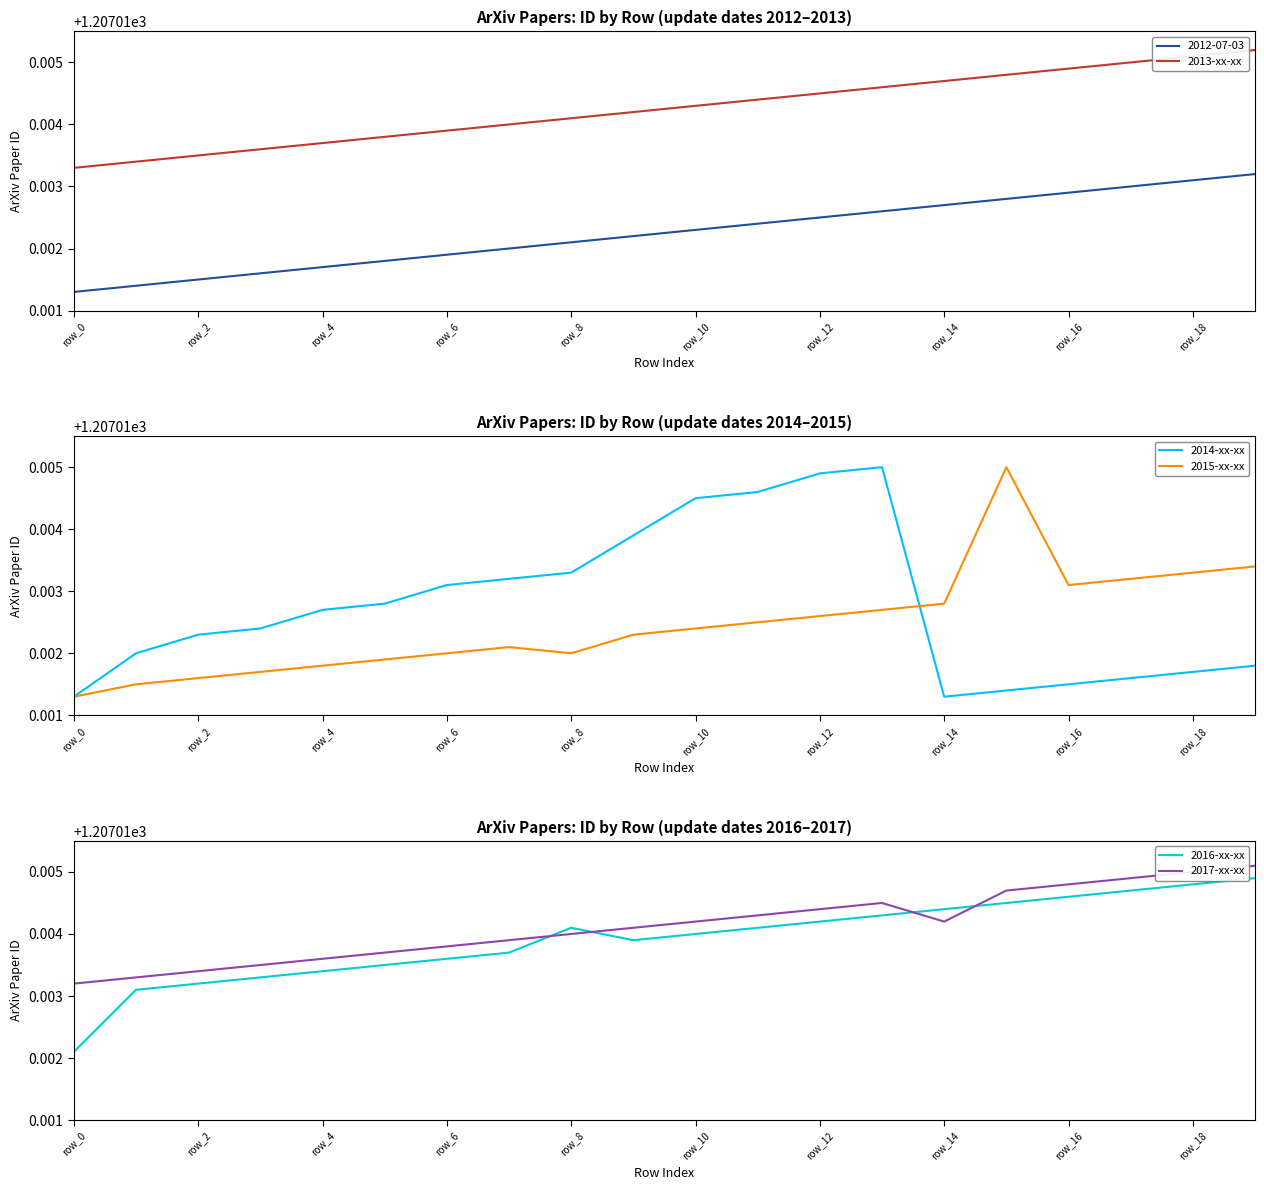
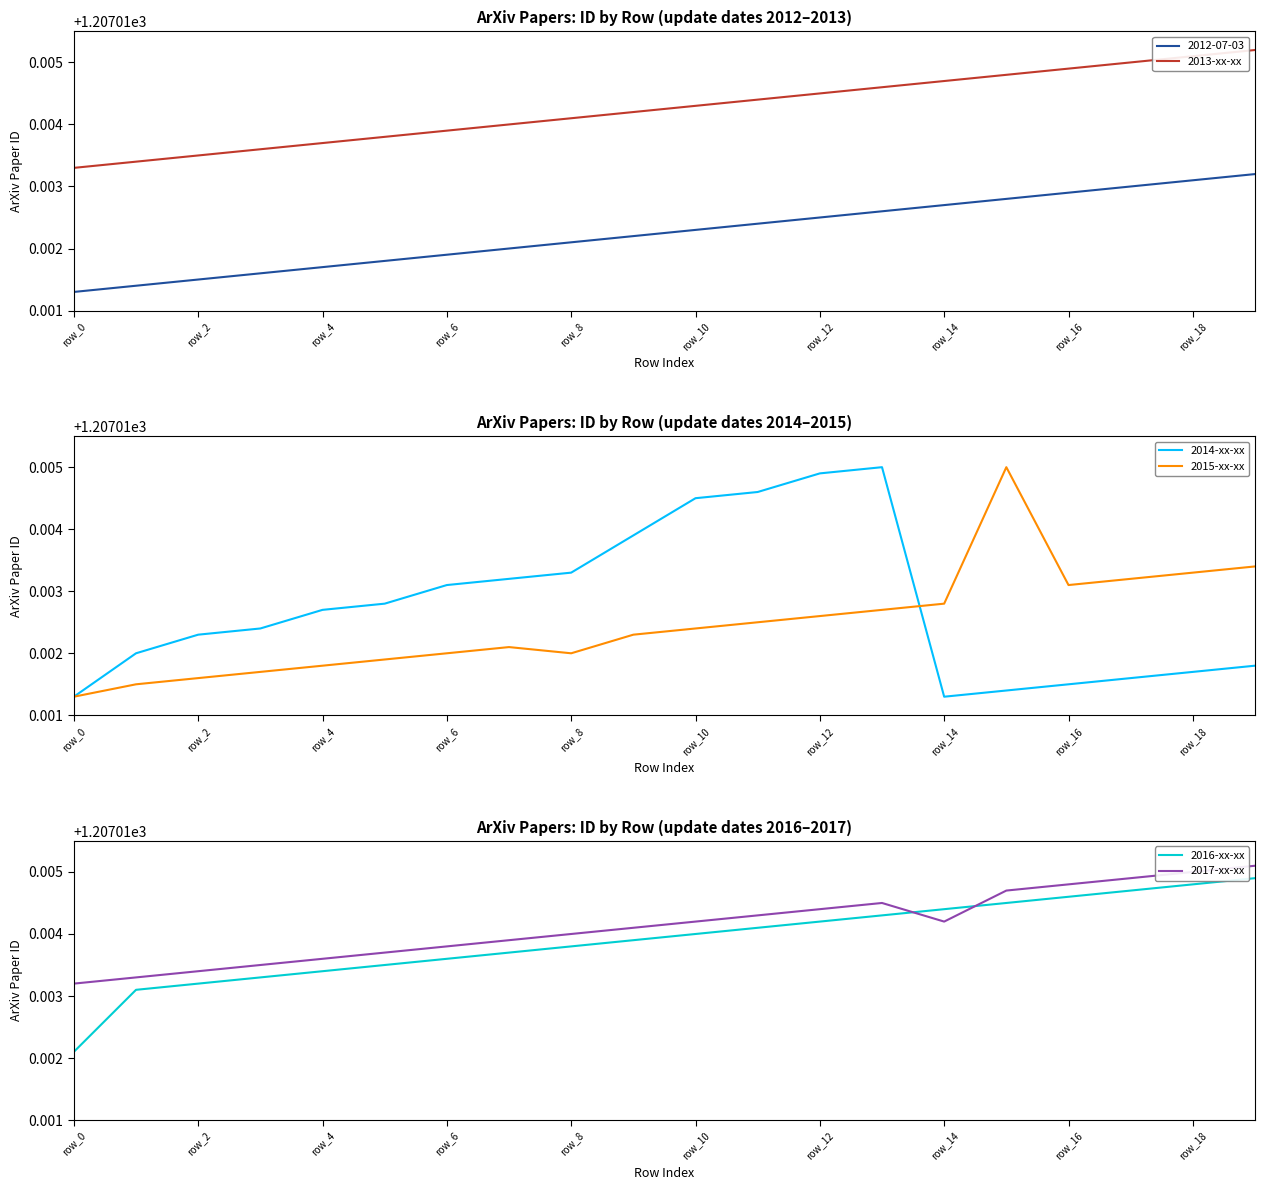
  {
    "ArXiv Papers: ID by Row (update dates 2012–2013)": {
      "2012-07-03": {
        "row_0": 1207.0113,
        "row_2": 1207.0115,
        "row_4": 1207.0117,
        "row_6": 1207.0119,
        "row_8": 1207.0121,
        "row_10": 1207.0123,
        "row_12": 1207.0125,
        "row_14": 1207.0127,
        "row_16": 1207.0129,
        "row_18": 1207.0131
      },
      "2013-xx-xx": {
        "row_0": 1207.0133,
        "row_2": 1207.0135,
        "row_4": 1207.0137,
        "row_6": 1207.0139,
        "row_8": 1207.0141,
        "row_10": 1207.0143,
        "row_12": 1207.0145,
        "row_14": 1207.0147,
        "row_16": 1207.0149
      }
    },
    "ArXiv Papers: ID by Row (update dates 2014–2015)": {
      "2014-xx-xx": {
        "row_2": 1207.0123,
        "row_4": 1207.0127,
        "row_6": 1207.0131,
        "row_8": 1207.0133,
        "row_10": 1207.0145,
        "row_12": 1207.0149,
        "row_14": 1207.0113,
        "row_16": 1207.0115,
        "row_18": 1207.0117
      },
      "2015-xx-xx": {
        "row_2": 1207.0116,
        "row_4": 1207.0118,
        "row_6": 1207.0120,
        "row_8": 1207.0120,
        "row_10": 1207.0124,
        "row_12": 1207.0126,
        "row_14": 1207.0128,
        "row_16": 1207.0131,
        "row_18": 1207.0133
      }
    },
    "ArXiv Papers: ID by Row (update dates 2016–2017)": {
      "2016-xx-xx": {
        "row_0": 1207.0121,
        "row_2": 1207.0132,
        "row_4": 1207.0134,
        "row_6": 1207.0136,
-       "row_8": 1207.0141,
+       "row_8": 1207.0138,
        "row_10": 1207.0140,
        "row_12": 1207.0142,
        "row_14": 1207.0144,
        "row_16": 1207.0146,
        "row_18": 1207.0148
      },
      "2017-xx-xx": {
        "row_0": 1207.0132,
        "row_2": 1207.0134,
        "row_4": 1207.0136,
        "row_6": 1207.0138,
        "row_8": 1207.0140,
        "row_10": 1207.0142,
        "row_12": 1207.0144,
        "row_14": 1207.0142,
        "row_16": 1207.0148
      }
    }
  }
